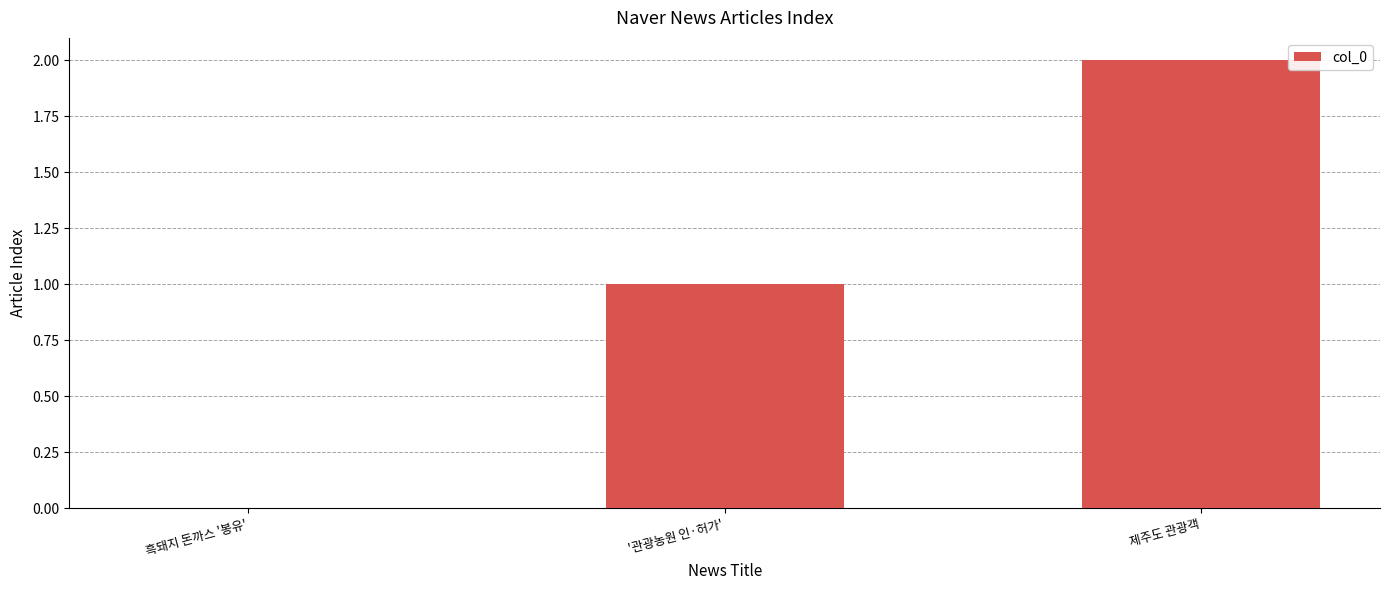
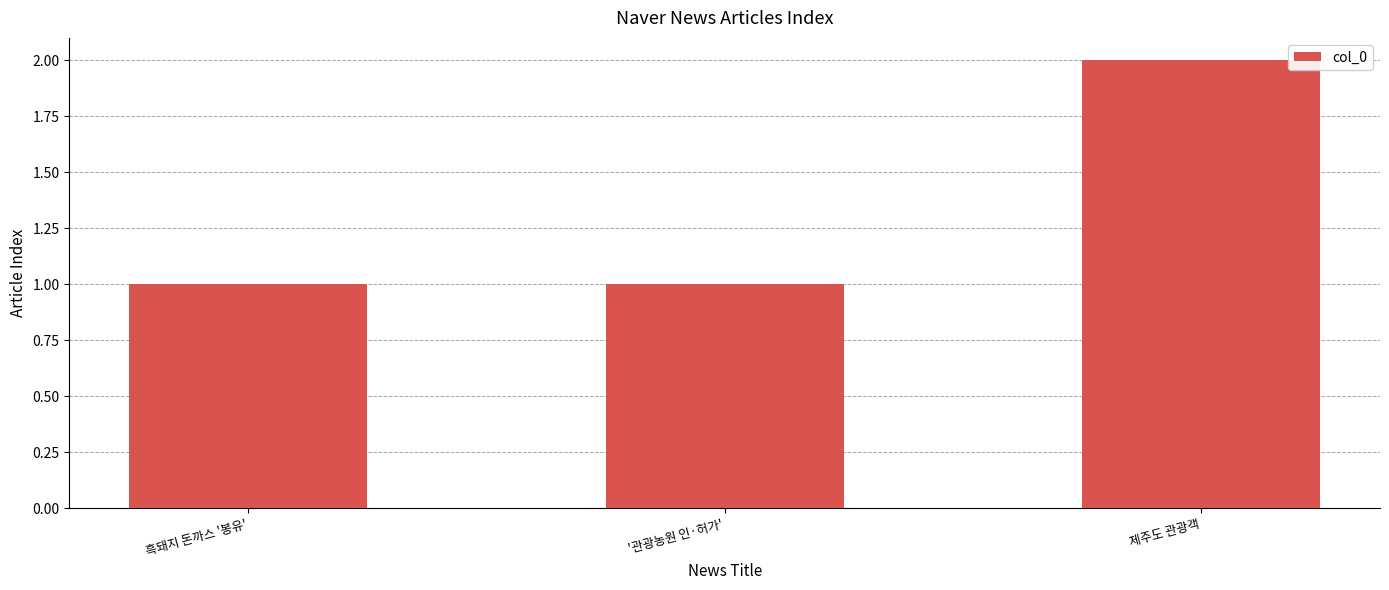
  {
-   "흑돼지 돈까스 '봉유'": 0,
+   "흑돼지 돈까스 '봉유'": 1,
    "'관광농원 인·허가'": 1,
    "제주도 관광객": 2
  }
